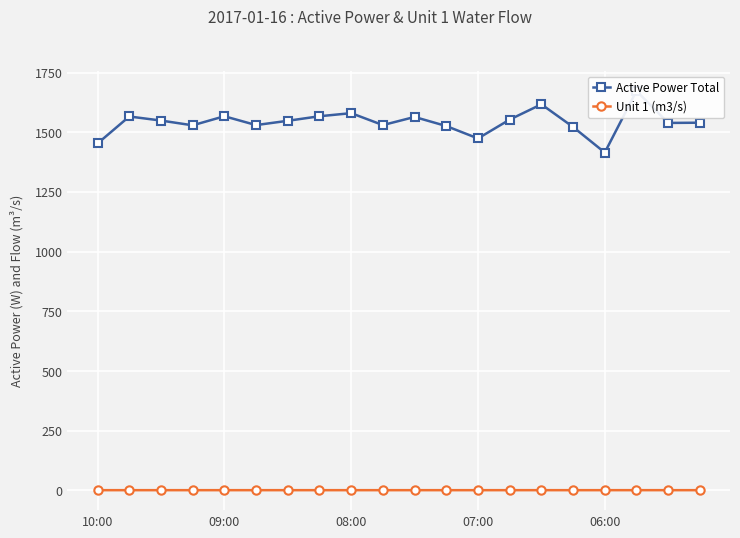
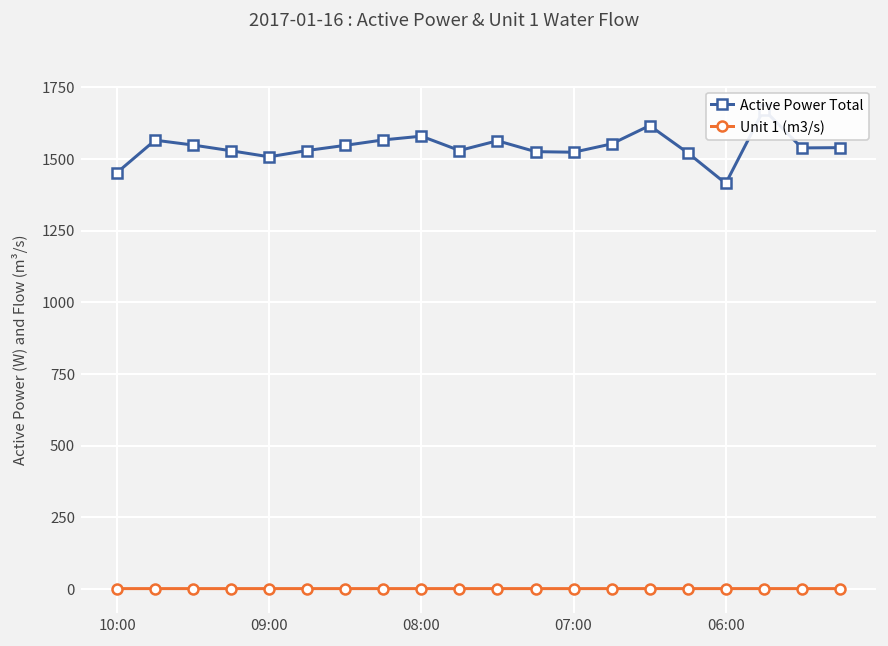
  {
    "Active Power Total": {
      "10:00": 1450,
-     "09:00": 1570,
+     "09:00": 1510,
      "08:00": 1580,
-     "07:00": 1470,
+     "07:00": 1520,
      "06:00": 1420
    },
    "Unit 1 (m3/s)": {
      "10:00": 0,
      "09:00": 0,
      "08:00": 0,
      "07:00": 0,
      "06:00": 0
    }
  }
